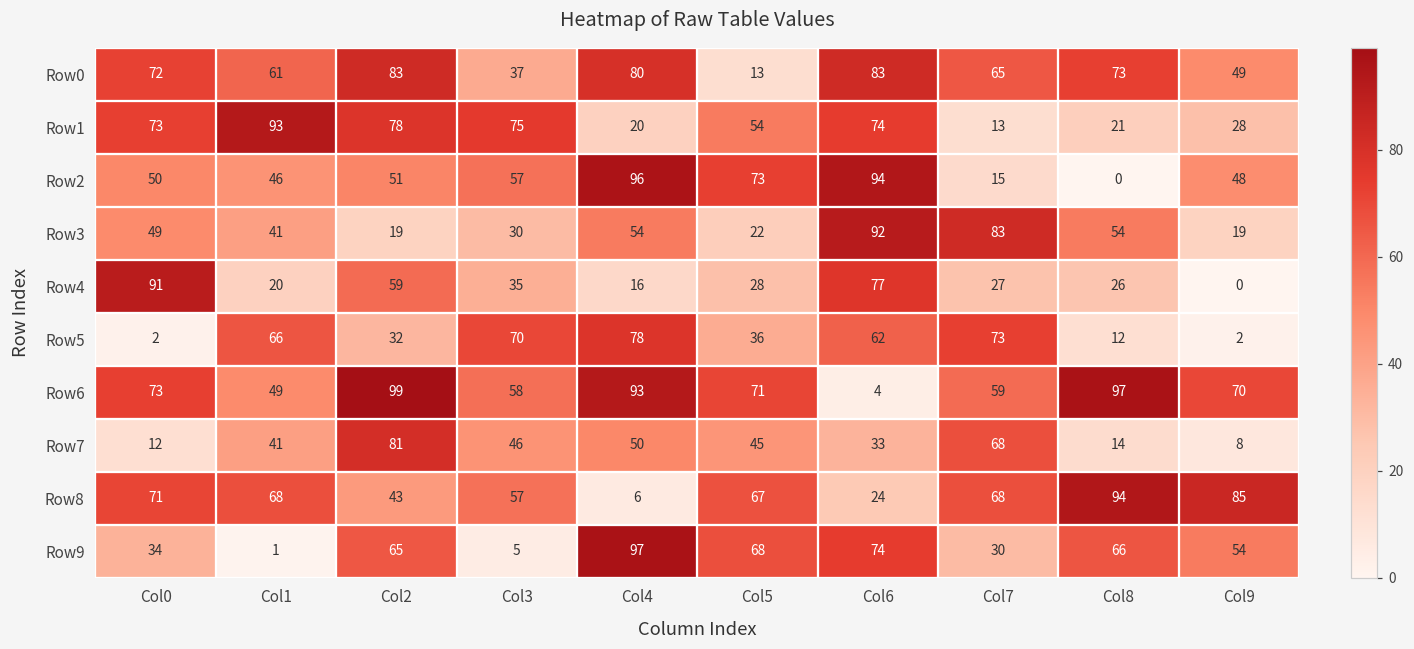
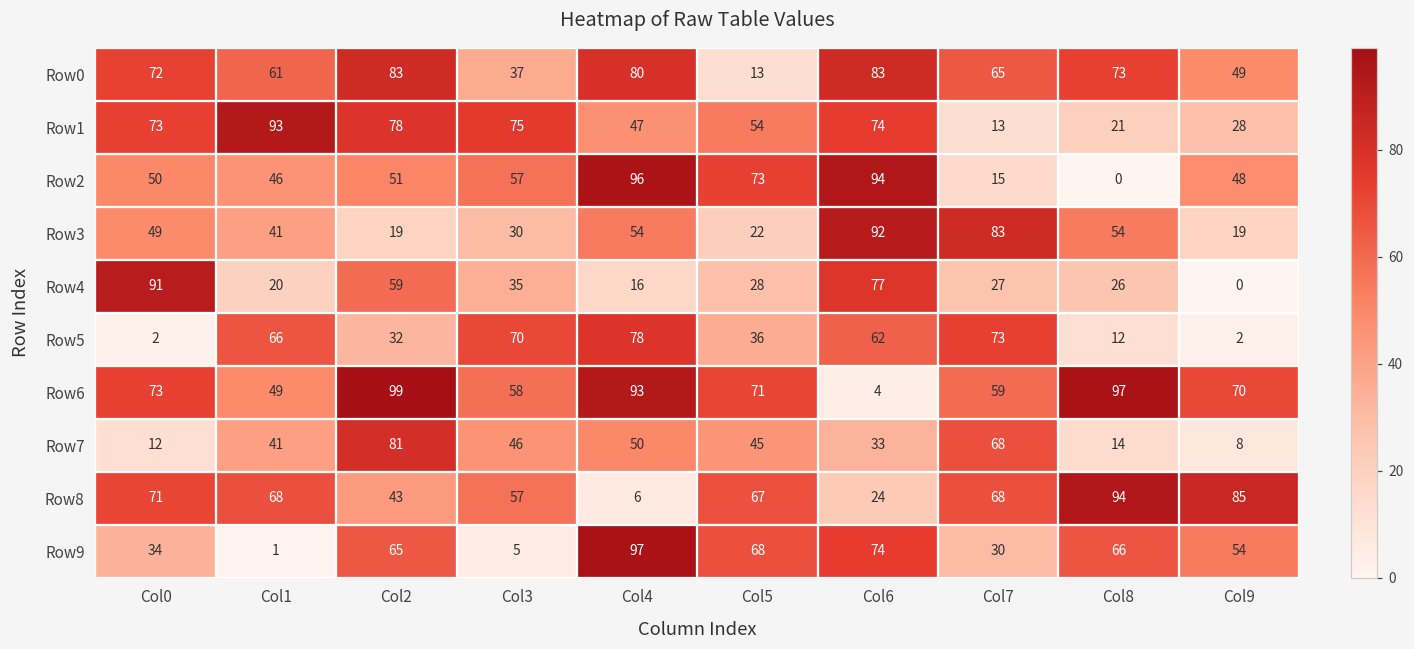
  {
    "Row0": {
      "Col0": 72,
      "Col1": 61,
      "Col2": 83,
      "Col3": 37,
      "Col4": 80,
      "Col5": 13,
      "Col6": 83,
      "Col7": 65,
      "Col8": 73,
      "Col9": 49
    },
    "Row1": {
      "Col0": 73,
      "Col1": 93,
      "Col2": 78,
      "Col3": 75,
-     "Col4": 20,
+     "Col4": 47,
      "Col5": 54,
      "Col6": 74,
      "Col7": 13,
      "Col8": 21,
      "Col9": 28
    },
    "Row2": {
      "Col0": 50,
      "Col1": 46,
      "Col2": 51,
      "Col3": 57,
      "Col4": 96,
      "Col5": 73,
      "Col6": 94,
      "Col7": 15,
      "Col8": 0,
      "Col9": 48
    },
    "Row3": {
      "Col0": 49,
      "Col1": 41,
      "Col2": 19,
      "Col3": 30,
      "Col4": 54,
      "Col5": 22,
      "Col6": 92,
      "Col7": 83,
      "Col8": 54,
      "Col9": 19
    },
    "Row4": {
      "Col0": 91,
      "Col1": 20,
      "Col2": 59,
      "Col3": 35,
      "Col4": 16,
      "Col5": 28,
      "Col6": 77,
      "Col7": 27,
      "Col8": 26,
      "Col9": 0
    },
    "Row5": {
      "Col0": 2,
      "Col1": 66,
      "Col2": 32,
      "Col3": 70,
      "Col4": 78,
      "Col5": 36,
      "Col6": 62,
      "Col7": 73,
      "Col8": 12,
      "Col9": 2
    },
    "Row6": {
      "Col0": 73,
      "Col1": 49,
      "Col2": 99,
      "Col3": 58,
      "Col4": 93,
      "Col5": 71,
      "Col6": 4,
      "Col7": 59,
      "Col8": 97,
      "Col9": 70
    },
    "Row7": {
      "Col0": 12,
      "Col1": 41,
      "Col2": 81,
      "Col3": 46,
      "Col4": 50,
      "Col5": 45,
      "Col6": 33,
      "Col7": 68,
      "Col8": 14,
      "Col9": 8
    },
    "Row8": {
      "Col0": 71,
      "Col1": 68,
      "Col2": 43,
      "Col3": 57,
      "Col4": 6,
      "Col5": 67,
      "Col6": 24,
      "Col7": 68,
      "Col8": 94,
      "Col9": 85
    },
    "Row9": {
      "Col0": 34,
      "Col1": 1,
      "Col2": 65,
      "Col3": 5,
      "Col4": 97,
      "Col5": 68,
      "Col6": 74,
      "Col7": 30,
      "Col8": 66,
      "Col9": 54
    }
  }
